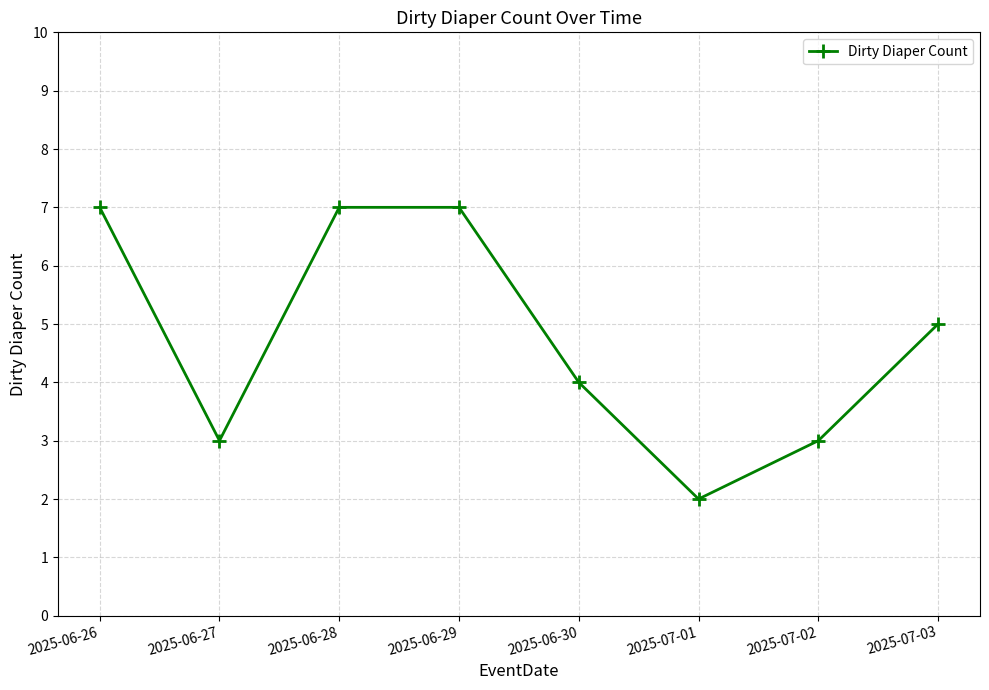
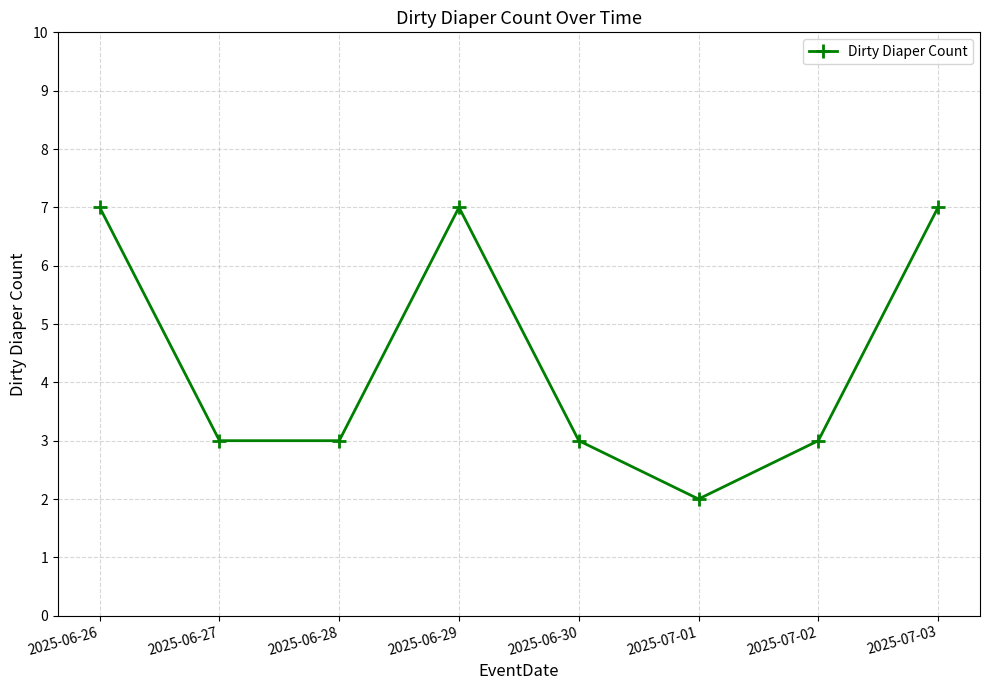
  {
    "2025-06-26": 7,
    "2025-06-27": 3,
-   "2025-06-28": 7,
+   "2025-06-28": 3,
    "2025-06-29": 7,
-   "2025-06-30": 4,
+   "2025-06-30": 3,
    "2025-07-01": 2,
    "2025-07-02": 3,
-   "2025-07-03": 5
+   "2025-07-03": 7
  }
